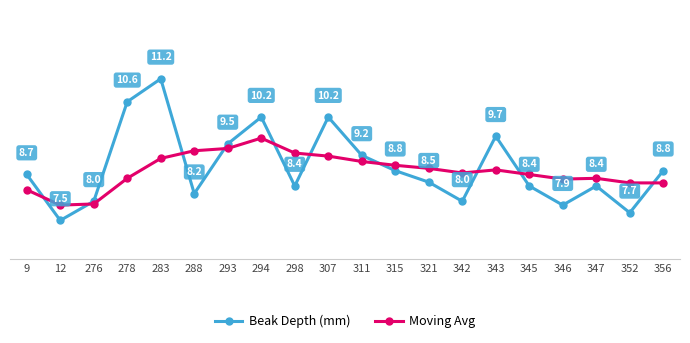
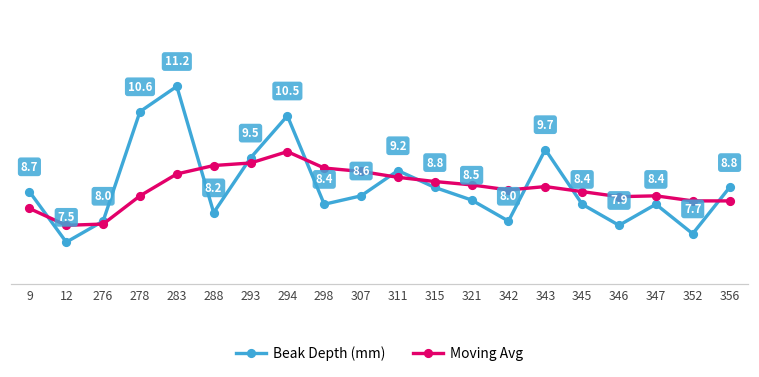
  {
    "Beak Depth (mm)": {
-     "294": 10.2,
-     "307": 10.2
+     "294": 10.5,
+     "307": 8.6
    }
  }
